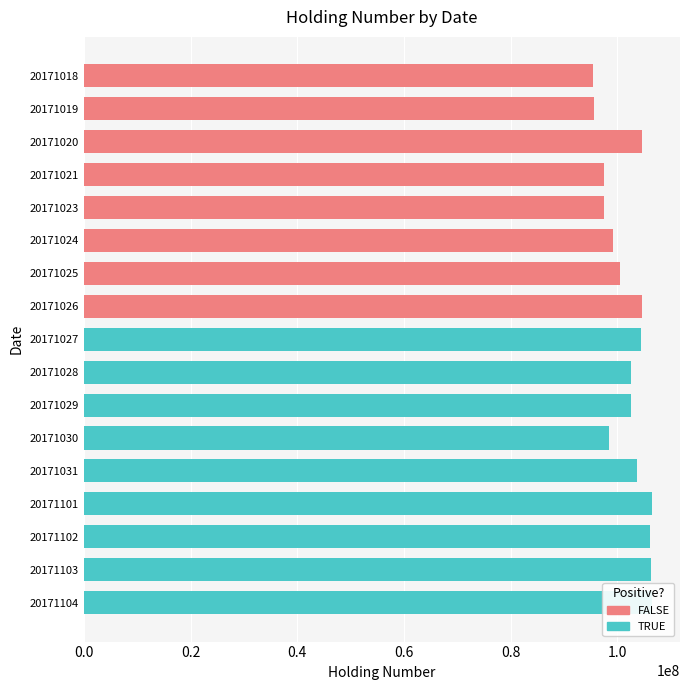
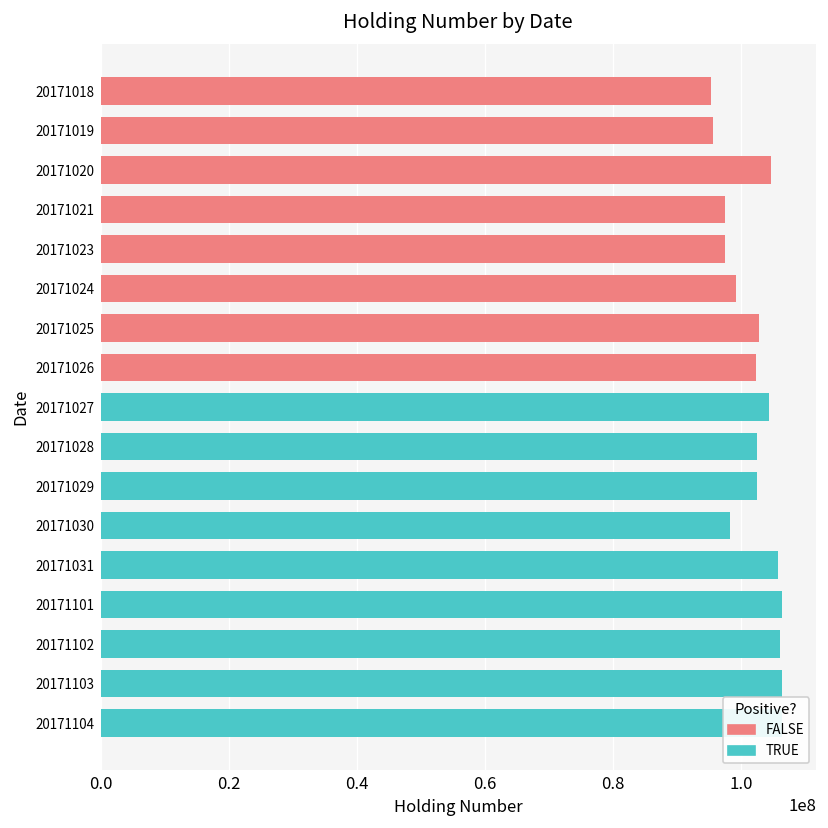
  {
    "20171018": 95000000,
    "20171019": 96000000,
    "20171020": 105000000,
    "20171021": 98000000,
    "20171023": 98000000,
    "20171024": 99000000,
-   "20171025": 100000000,
-   "20171026": 105000000,
+   "20171025": 103000000,
+   "20171026": 102000000,
    "20171027": 104000000,
    "20171028": 103000000,
    "20171029": 103000000,
    "20171030": 98000000,
-   "20171031": 104000000,
+   "20171031": 106000000,
    "20171101": 106000000,
    "20171102": 106000000,
    "20171103": 106000000
  }
